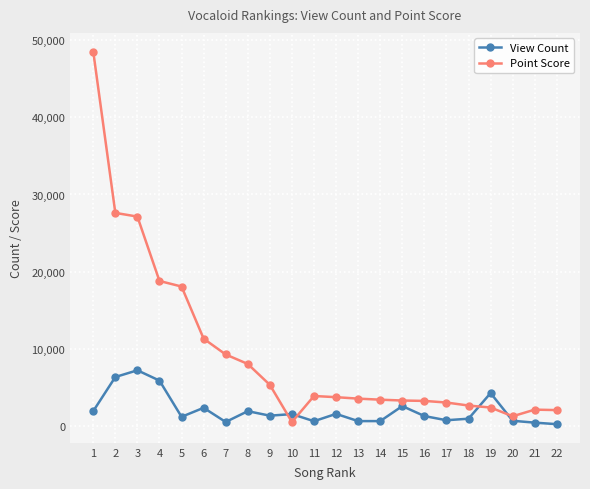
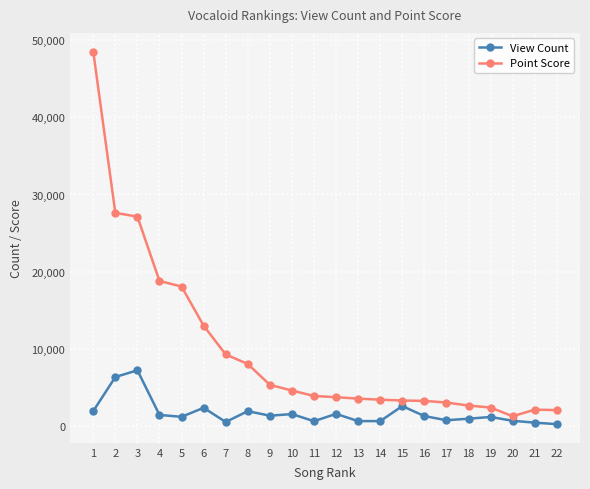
  {
    "View Count": {
      "1": "2,000",
      "2": "6,000",
      "3": "7,000",
-     "4": "6,000",
+     "4": "1,000",
      "5": "1,000",
      "6": "2,000",
      "7": "0",
      "8": "2,000",
      "9": "1,000",
      "10": "2,000",
      "11": "1,000",
      "12": "2,000",
      "13": "1,000",
      "14": "1,000",
      "15": "3,000",
      "16": "1,000",
      "17": "1,000",
      "18": "1,000",
-     "19": "4,000",
+     "19": "1,000",
      "20": "1,000",
      "21": "0",
      "22": "0"
    },
    "Point Score": {
      "1": "49,000",
      "2": "28,000",
      "3": "27,000",
      "4": "19,000",
      "5": "18,000",
-     "6": "11,000",
+     "6": "13,000",
      "7": "9,000",
      "8": "8,000",
      "9": "5,000",
-     "10": "0",
+     "10": "5,000",
      "11": "4,000",
      "12": "4,000",
      "13": "4,000",
      "14": "3,000",
      "15": "3,000",
      "16": "3,000",
      "17": "3,000",
      "18": "3,000",
      "19": "2,000",
      "20": "1,000",
      "21": "2,000",
      "22": "2,000"
    }
  }
